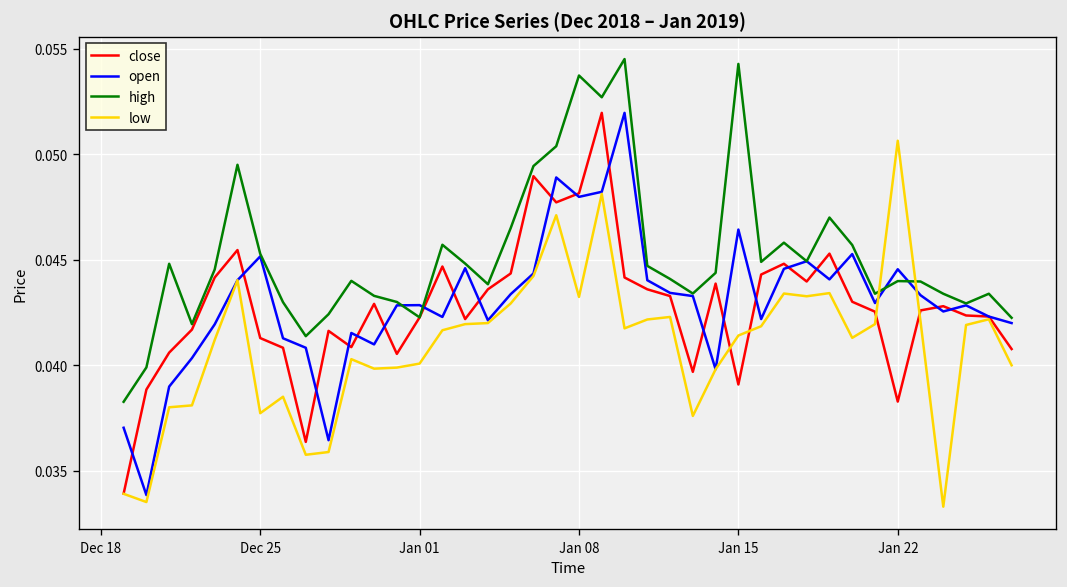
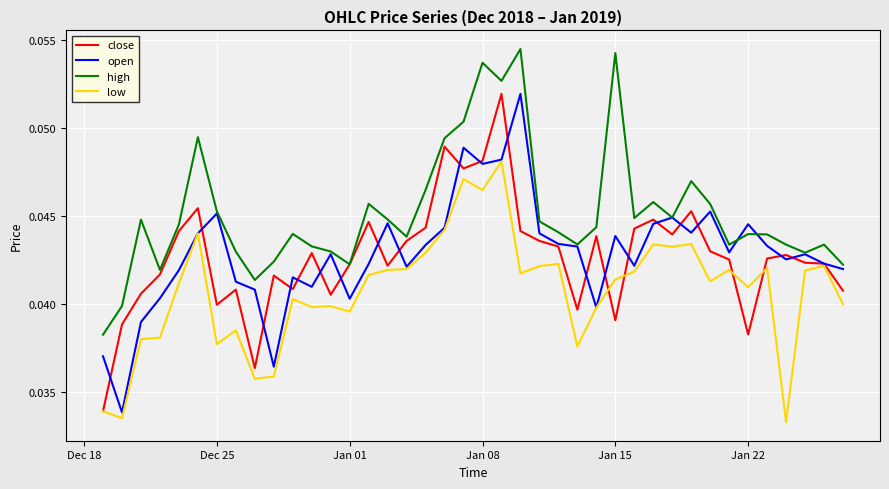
  {
    "close": {
-     "Dec 25": 0.0413,
+     "Dec 25": 0.0400,
      "Jan 08": 0.0482,
      "Jan 15": 0.0391,
      "Jan 22": 0.0383
    },
    "open": {
-     "Jan 01": 0.0429,
+     "Jan 01": 0.0403,
      "Jan 08": 0.0480,
-     "Jan 15": 0.0464,
+     "Jan 15": 0.0439,
      "Jan 22": 0.0446
    },
    "high": {
      "Jan 08": 0.0537,
      "Jan 15": 0.0543,
      "Jan 22": 0.0440
    },
    "low": {
      "Dec 25": 0.0377,
-     "Jan 01": 0.0401,
-     "Jan 08": 0.0432,
+     "Jan 01": 0.0396,
+     "Jan 08": 0.0465,
      "Jan 15": 0.0414,
-     "Jan 22": 0.0506
+     "Jan 22": 0.0410
    }
  }
